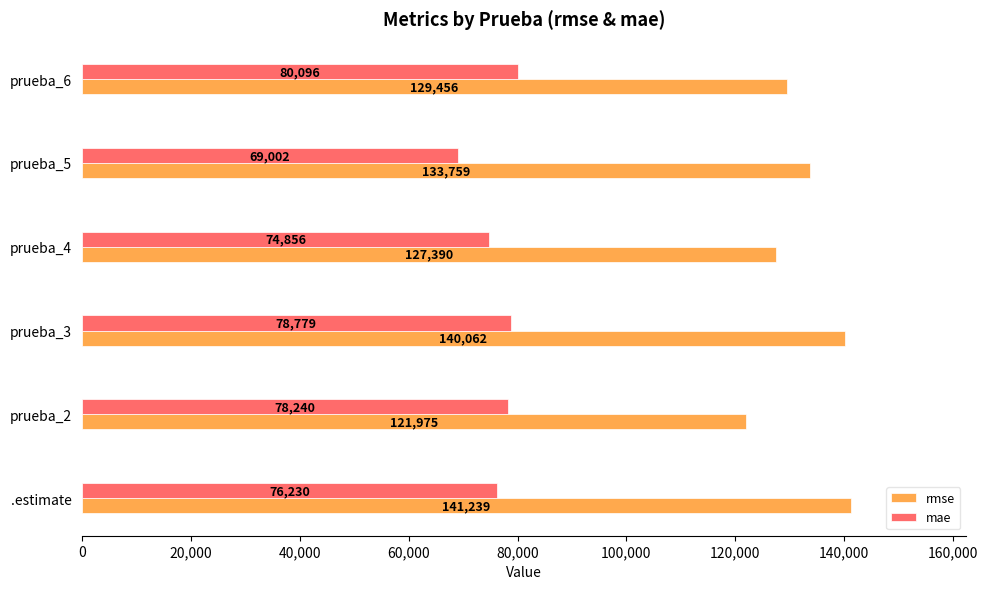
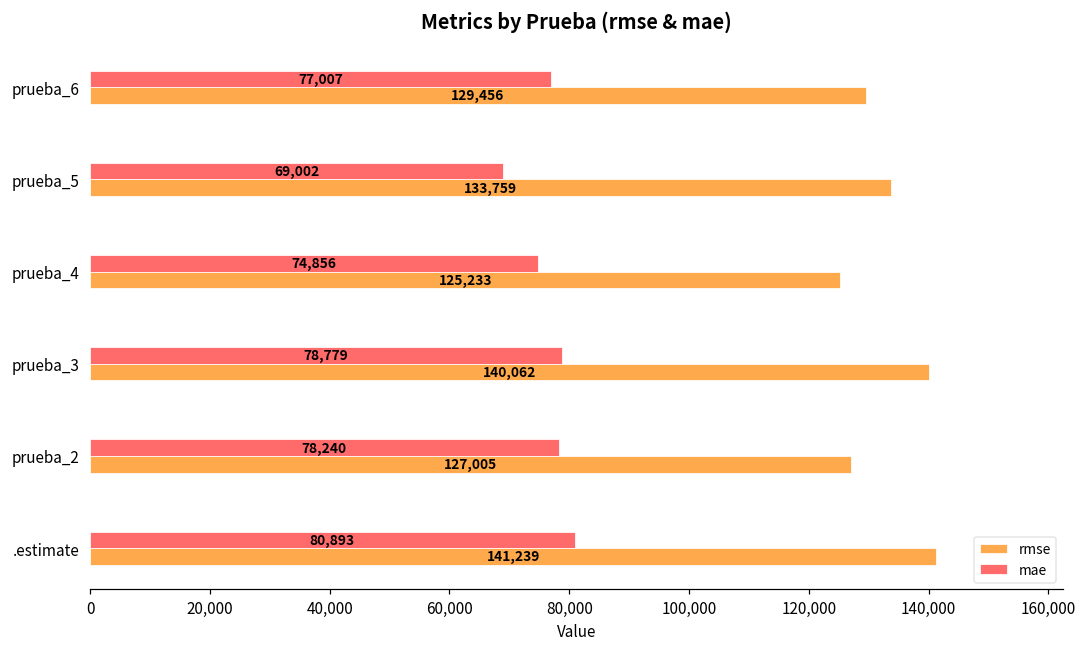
  {
    "rmse": {
      "prueba_6": "129,456",
      "prueba_5": "133,759",
-     "prueba_4": "127,390",
+     "prueba_4": "125,233",
      "prueba_3": "140,062",
-     "prueba_2": "121,975",
+     "prueba_2": "127,005",
      ".estimate": "141,239"
    },
    "mae": {
-     "prueba_6": "80,096",
+     "prueba_6": "77,007",
      "prueba_5": "69,002",
      "prueba_4": "74,856",
      "prueba_3": "78,779",
      "prueba_2": "78,240",
-     ".estimate": "76,230"
+     ".estimate": "80,893"
    }
  }
